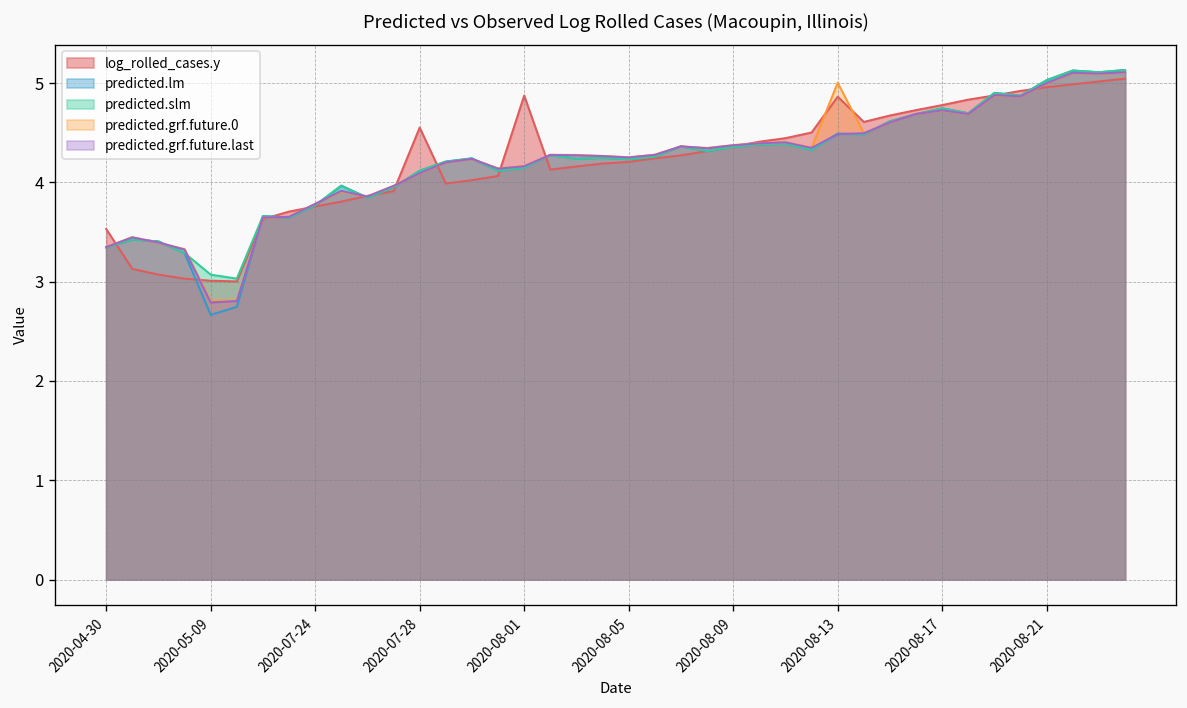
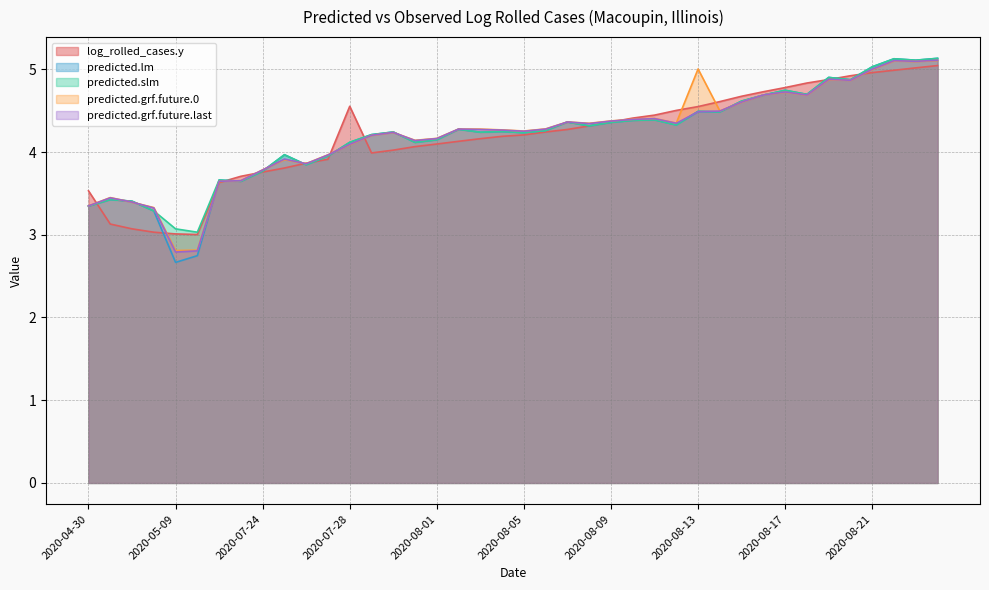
  {
    "log_rolled_cases.y": {
      "2020-04-30": 3.5,
      "2020-05-09": 3.0,
      "2020-07-28": 4.6,
-     "2020-08-01": 4.9,
-     "2020-08-13": 4.9,
+     "2020-08-01": 4.1,
+     "2020-08-13": 4.5,
      "2020-08-17": 4.8,
      "2020-08-21": 5.0
    },
    "predicted.grf.future.0": {
      "2020-08-13": 5.0
    }
  }
